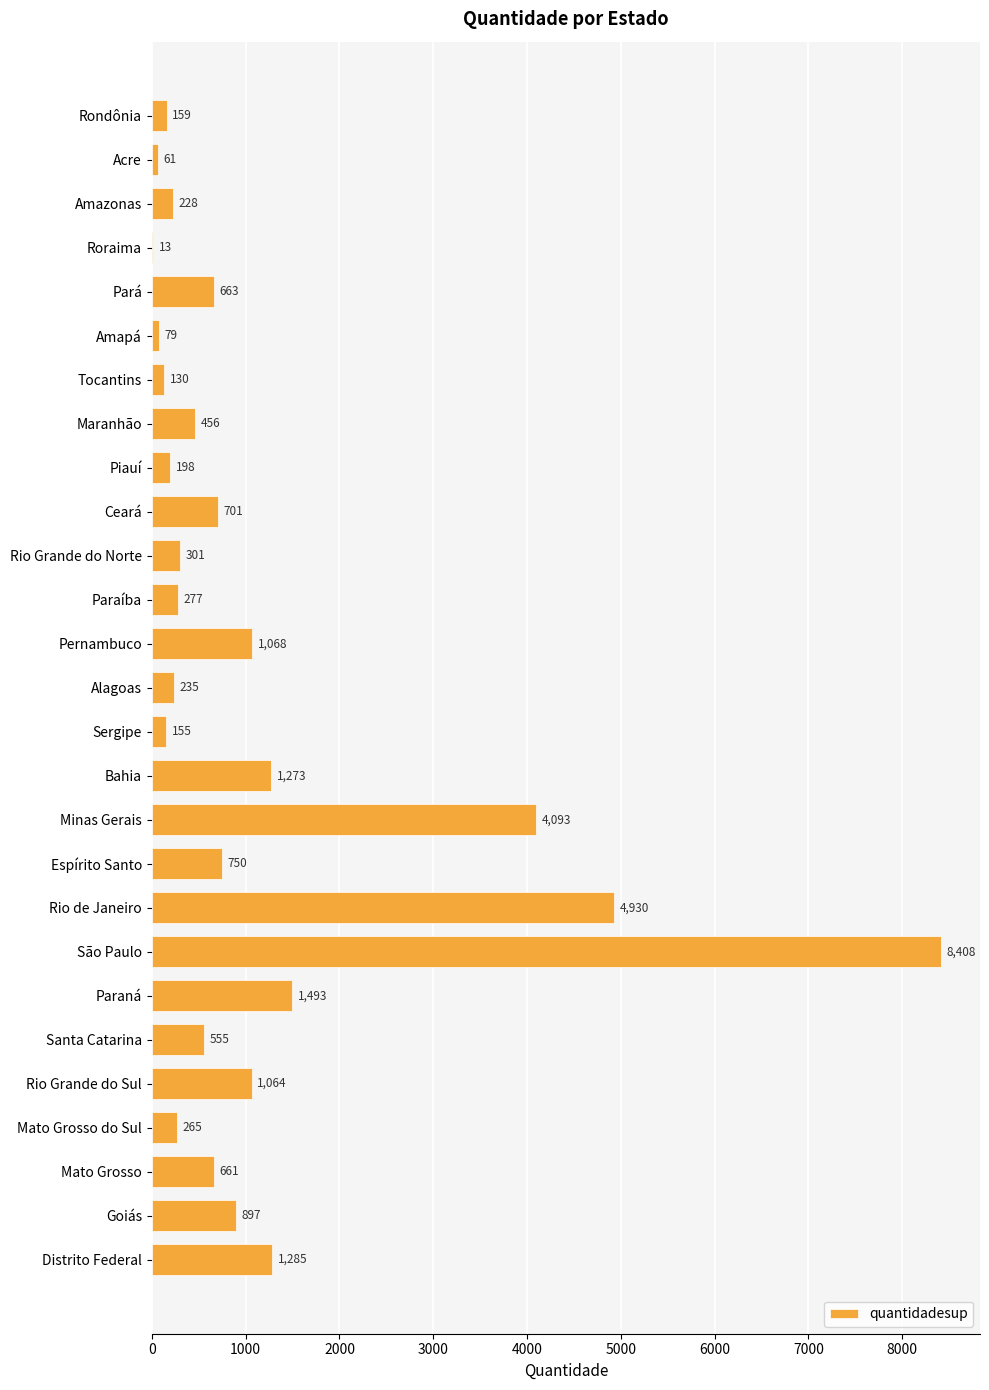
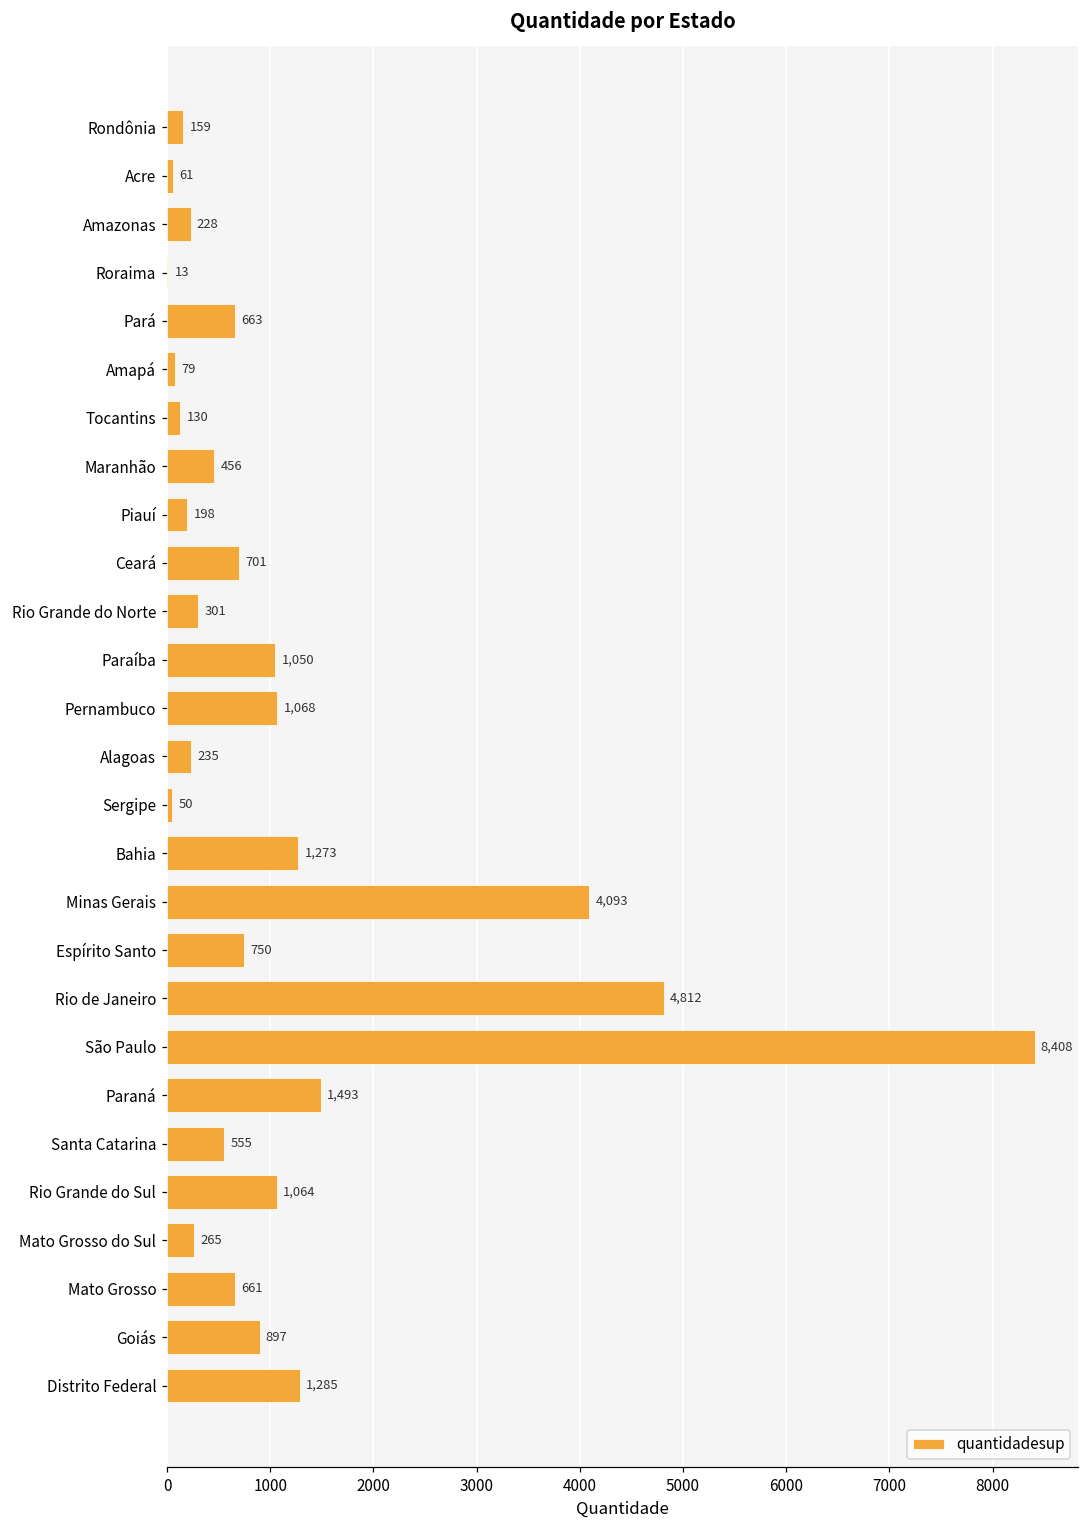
  {
    "Rondônia": "159",
    "Acre": "61",
    "Amazonas": "228",
    "Roraima": "13",
    "Pará": "663",
    "Amapá": "79",
    "Tocantins": "130",
    "Maranhão": "456",
    "Piauí": "198",
    "Ceará": "701",
    "Rio Grande do Norte": "301",
-   "Paraíba": "277",
+   "Paraíba": "1,050",
    "Pernambuco": "1,068",
    "Alagoas": "235",
-   "Sergipe": "155",
+   "Sergipe": "50",
    "Bahia": "1,273",
    "Minas Gerais": "4,093",
    "Espírito Santo": "750",
-   "Rio de Janeiro": "4,930",
+   "Rio de Janeiro": "4,812",
    "São Paulo": "8,408",
    "Paraná": "1,493",
    "Santa Catarina": "555",
    "Rio Grande do Sul": "1,064",
    "Mato Grosso do Sul": "265",
    "Mato Grosso": "661",
    "Goiás": "897",
    "Distrito Federal": "1,285"
  }
